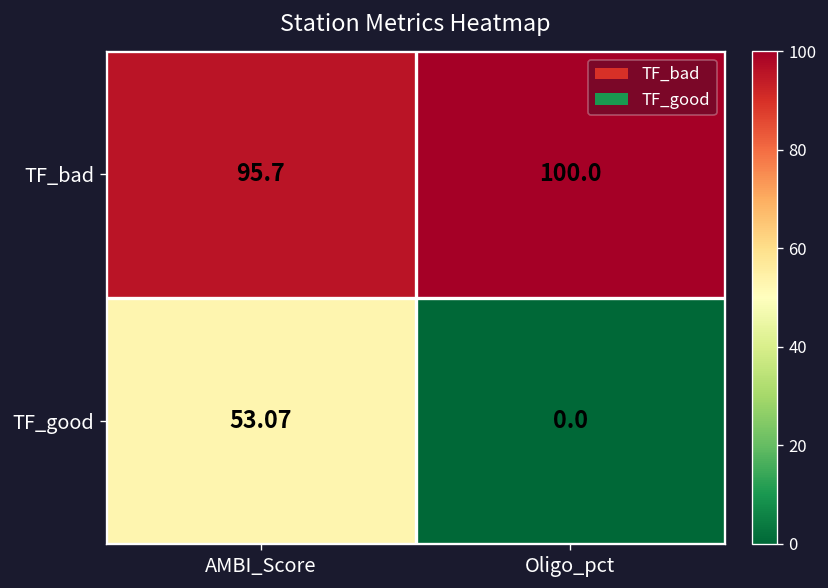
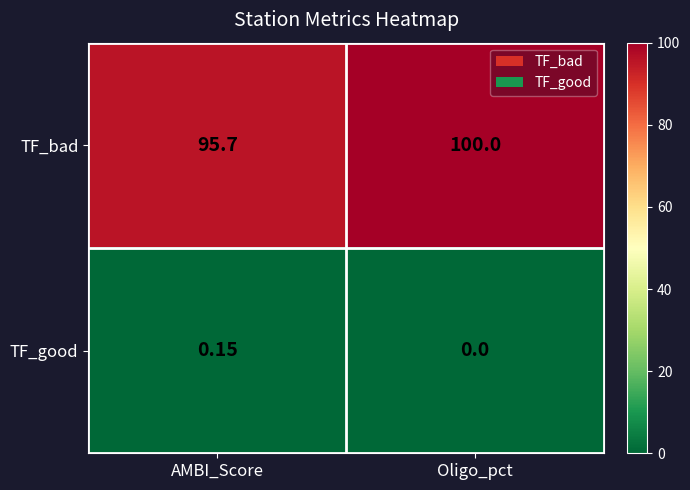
  {
    "TF_bad": {
      "AMBI_Score": 95.7,
      "Oligo_pct": 100.0
    },
    "TF_good": {
-     "AMBI_Score": 53.07,
+     "AMBI_Score": 0.15,
      "Oligo_pct": 0.0
    }
  }
